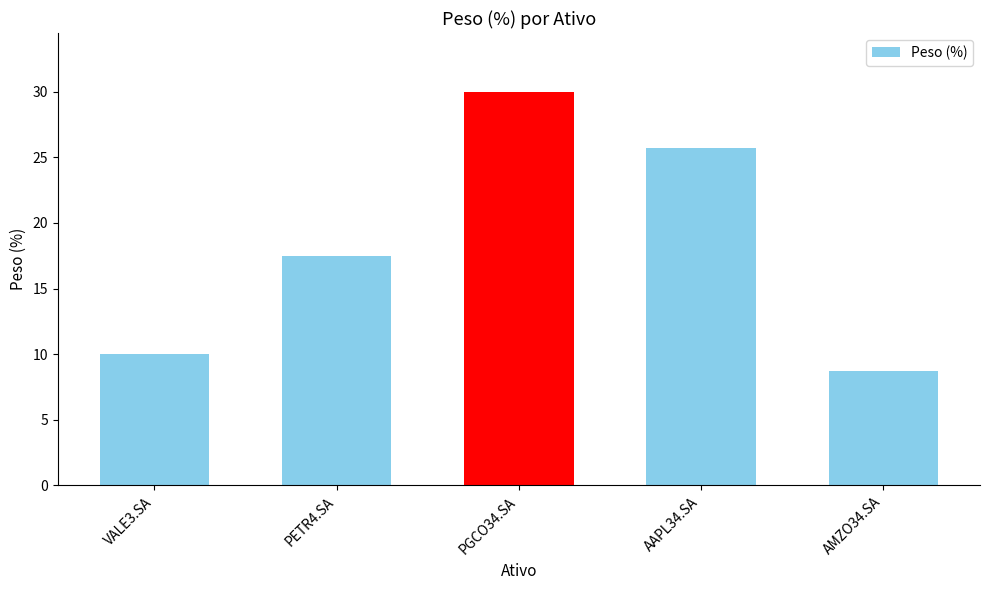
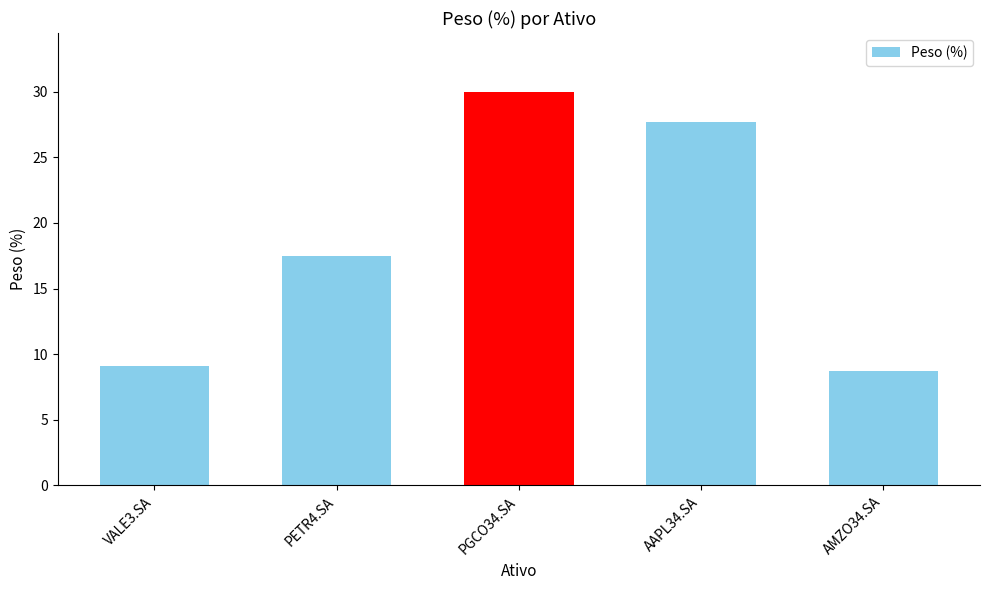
  {
-   "VALE3.SA": 10.0,
+   "VALE3.SA": 9.1,
    "PETR4.SA": 17.5,
    "PGCO34.SA": 30.0,
-   "AAPL34.SA": 25.7,
+   "AAPL34.SA": 27.7,
    "AMZO34.SA": 8.7
  }
